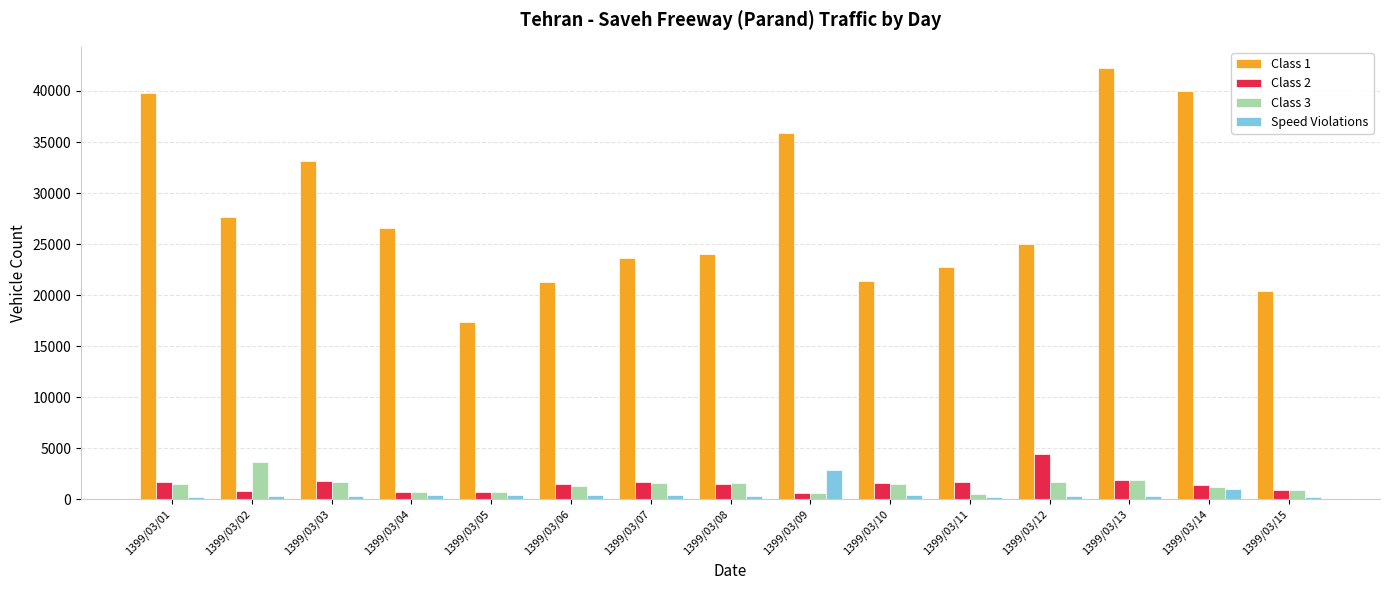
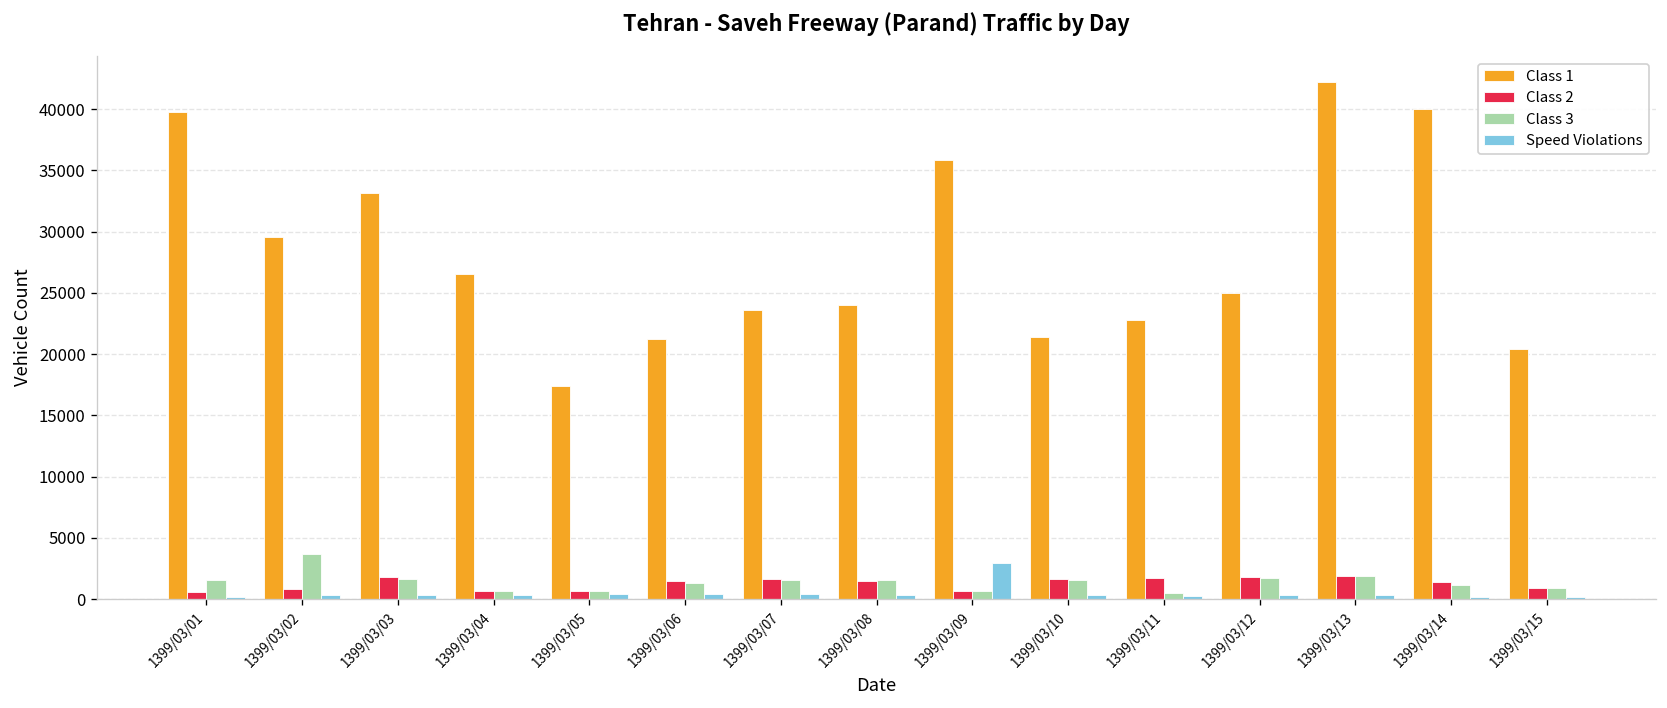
  {
    "Class 1": {
      "1399/03/01": 39800,
-     "1399/03/02": 27600,
+     "1399/03/02": 29600,
      "1399/03/03": 33100,
      "1399/03/04": 26500,
      "1399/03/05": 17400,
      "1399/03/06": 21300,
      "1399/03/07": 23600,
      "1399/03/08": 24000,
      "1399/03/09": 35900,
      "1399/03/10": 21400,
      "1399/03/11": 22800,
      "1399/03/12": 25000,
      "1399/03/13": 42200,
      "1399/03/14": 40000,
      "1399/03/15": 20400
    },
    "Class 2": {
-     "1399/03/01": 1700,
+     "1399/03/01": 600,
      "1399/03/02": 800,
      "1399/03/03": 1800,
      "1399/03/04": 700,
      "1399/03/05": 700,
      "1399/03/06": 1500,
      "1399/03/07": 1600,
      "1399/03/08": 1500,
      "1399/03/09": 600,
      "1399/03/10": 1600,
      "1399/03/11": 1700,
-     "1399/03/12": 4500,
+     "1399/03/12": 1800,
      "1399/03/13": 1900,
      "1399/03/14": 1400,
      "1399/03/15": 900
    },
    "Class 3": {
      "1399/03/01": 1500,
      "1399/03/02": 3600,
      "1399/03/03": 1700,
      "1399/03/04": 700,
      "1399/03/05": 700,
      "1399/03/06": 1300,
      "1399/03/07": 1600,
      "1399/03/08": 1600,
      "1399/03/09": 600,
      "1399/03/10": 1500,
      "1399/03/11": 500,
      "1399/03/12": 1700,
      "1399/03/13": 1800,
      "1399/03/14": 1200,
      "1399/03/15": 900
    },
    "Speed Violations": {
      "1399/03/02": 300,
      "1399/03/03": 400,
      "1399/03/04": 400,
      "1399/03/05": 400,
      "1399/03/06": 400,
      "1399/03/07": 400,
      "1399/03/08": 300,
      "1399/03/09": 2900,
      "1399/03/10": 400,
      "1399/03/11": 200,
      "1399/03/12": 300,
      "1399/03/13": 300,
-     "1399/03/14": 1000
+     "1399/03/14": 200
    }
  }
